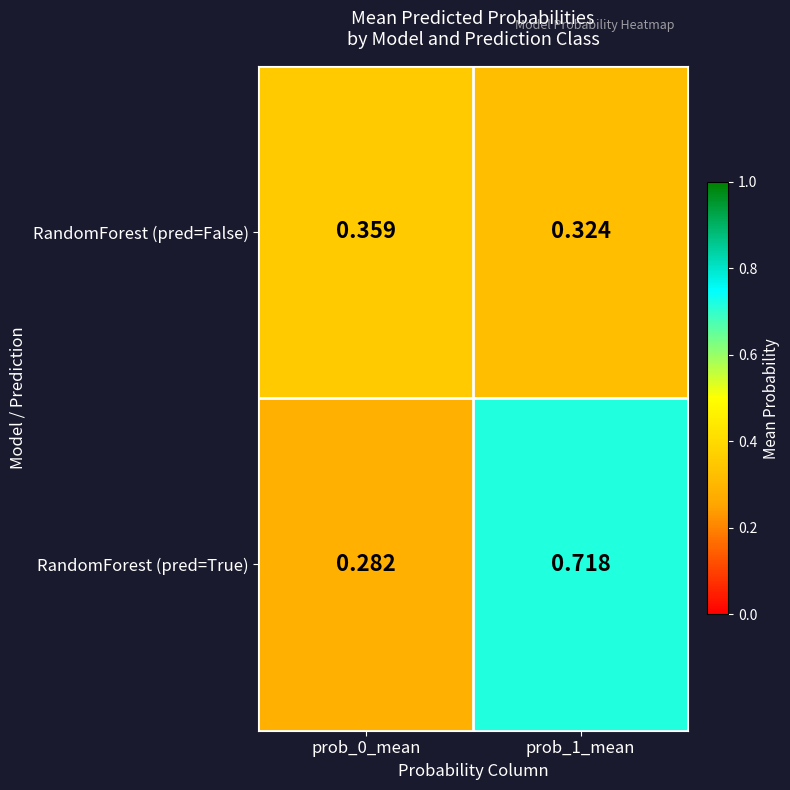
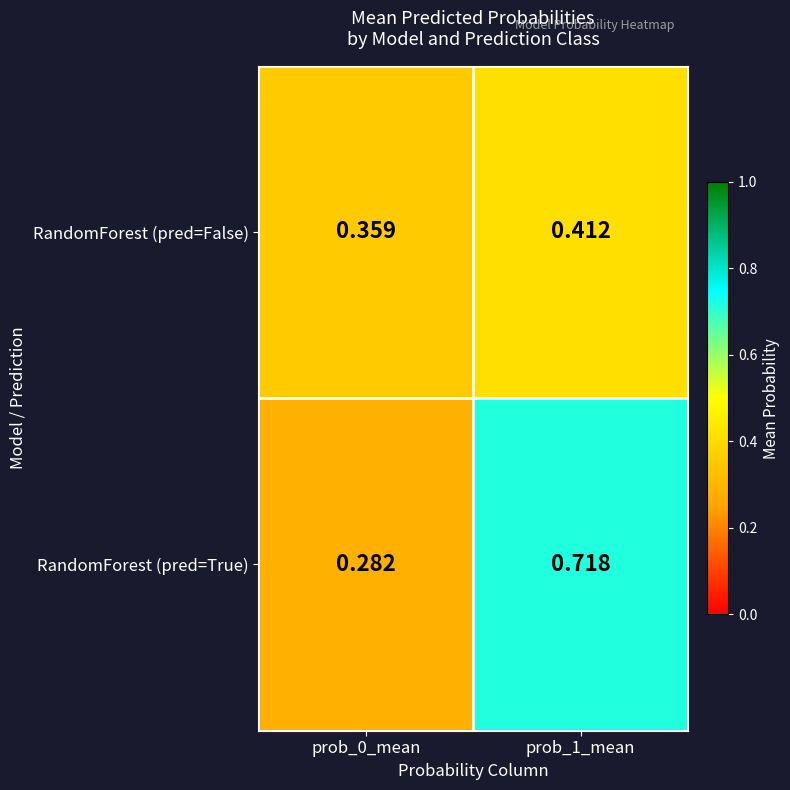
  {
    "RandomForest (pred=False)": {
      "prob_0_mean": 0.359,
-     "prob_1_mean": 0.324
+     "prob_1_mean": 0.412
    },
    "RandomForest (pred=True)": {
      "prob_0_mean": 0.282,
      "prob_1_mean": 0.718
    }
  }
